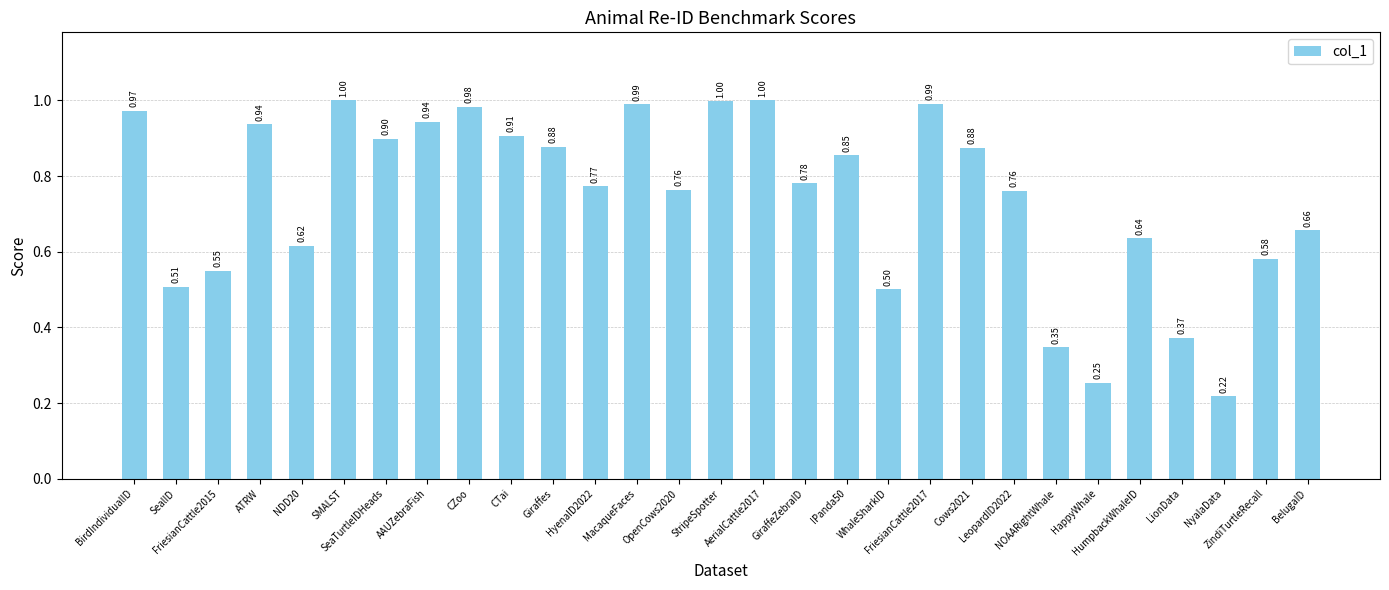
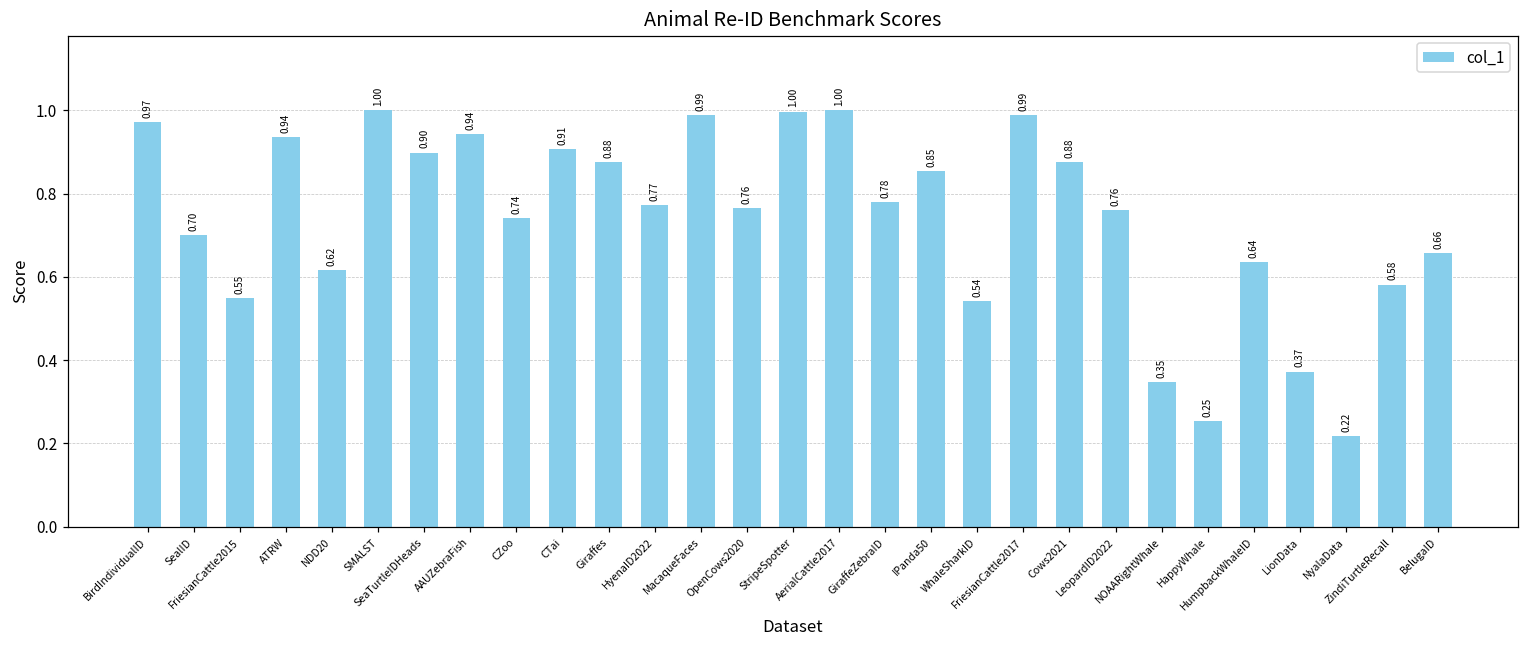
  {
    "BirdIndividualID": 0.97,
-   "SealID": 0.51,
+   "SealID": 0.70,
    "FriesianCattle2015": 0.55,
    "ATRW": 0.94,
    "NDD20": 0.62,
    "SMALST": 1.00,
    "SeaTurtleIDHeads": 0.90,
    "AAUZebraFish": 0.94,
-   "CZoo": 0.98,
+   "CZoo": 0.74,
    "CTai": 0.91,
    "Giraffes": 0.88,
    "HyenaID2022": 0.77,
    "MacaqueFaces": 0.99,
    "OpenCows2020": 0.76,
    "StripeSpotter": 1.00,
    "AerialCattle2017": 1.00,
    "GiraffeZebraID": 0.78,
    "IPanda50": 0.85,
-   "WhaleSharkID": 0.50,
+   "WhaleSharkID": 0.54,
    "FriesianCattle2017": 0.99,
    "Cows2021": 0.88,
    "LeopardID2022": 0.76,
    "NOAARightWhale": 0.35,
    "HappyWhale": 0.25,
    "HumpbackWhaleID": 0.64,
    "LionData": 0.37,
    "NyalaData": 0.22,
    "ZindiTurtleRecall": 0.58,
    "BelugaID": 0.66
  }
